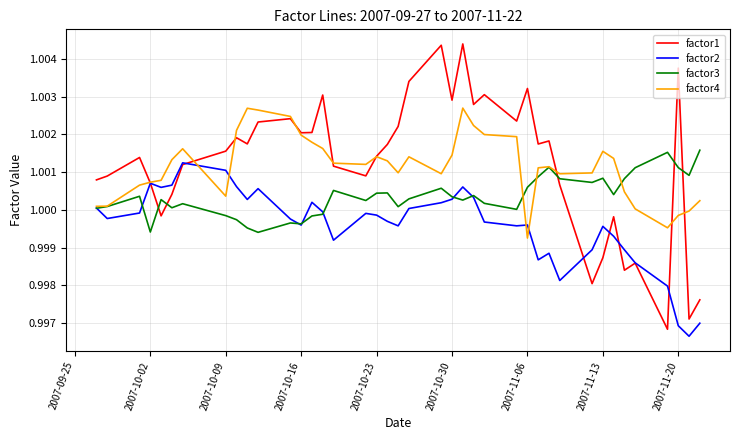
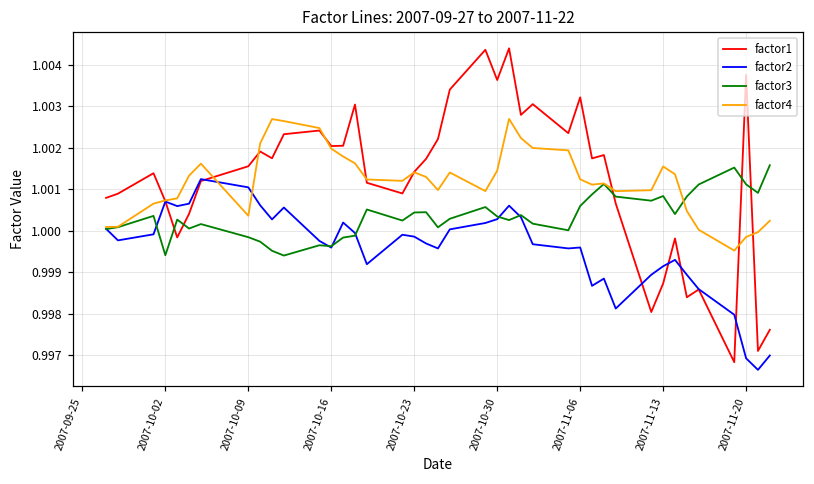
  {
    "factor1": {
      "2007-10-09": 1.0016,
-     "2007-10-30": 1.0029,
+     "2007-10-30": 1.0036,
      "2007-11-06": 1.0032,
      "2007-11-13": 0.9987
    },
    "factor2": {
      "2007-10-09": 1.0010,
      "2007-10-23": 0.9999,
      "2007-11-06": 0.9996,
-     "2007-11-13": 0.9996,
+     "2007-11-13": 0.9991,
      "2007-11-20": 0.9969
    },
    "factor3": {
      "2007-10-02": 0.9994,
      "2007-10-09": 0.9998,
      "2007-10-23": 1.0004,
      "2007-11-06": 1.0006,
      "2007-11-13": 1.0008,
      "2007-11-20": 1.0011
    },
    "factor4": {
      "2007-10-09": 1.0004,
      "2007-10-30": 1.0015,
-     "2007-11-06": 0.9993,
+     "2007-11-06": 1.0012,
      "2007-11-13": 1.0016,
      "2007-11-20": 0.9999
    }
  }
